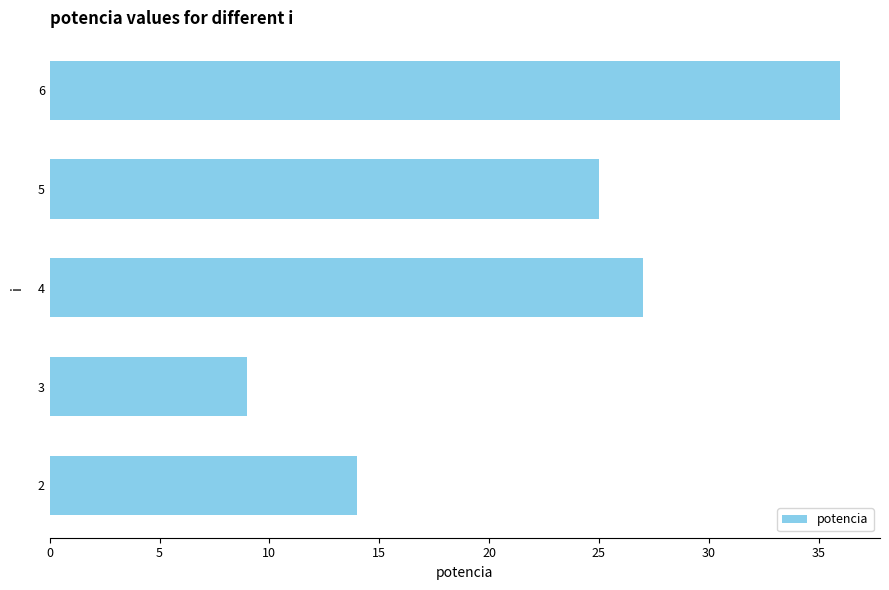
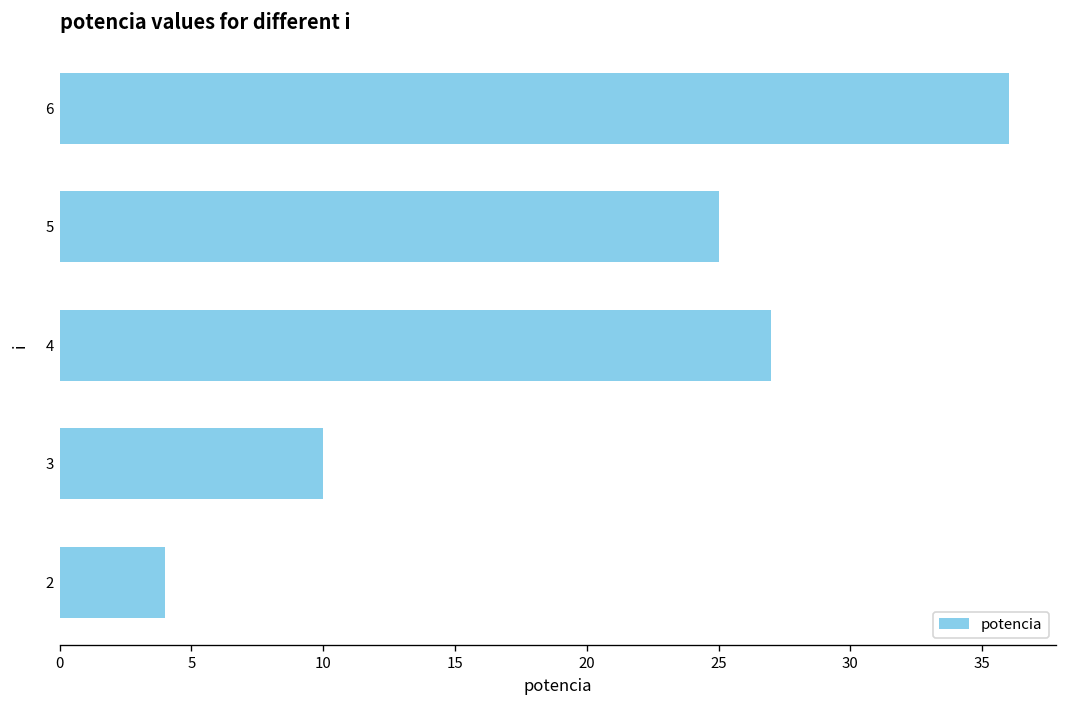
  {
    "6": 36,
    "5": 25,
    "4": 27,
-   "3": 9,
-   "2": 14
+   "3": 10,
+   "2": 4
  }
